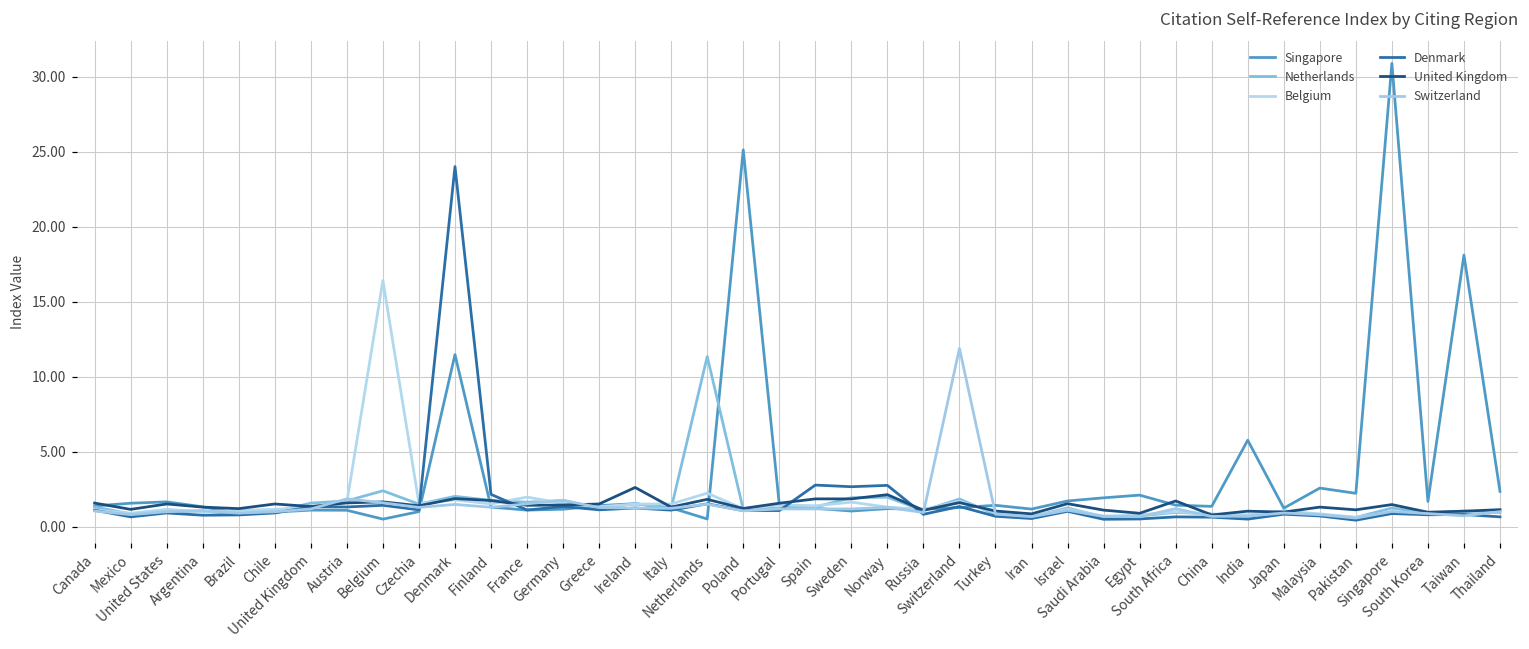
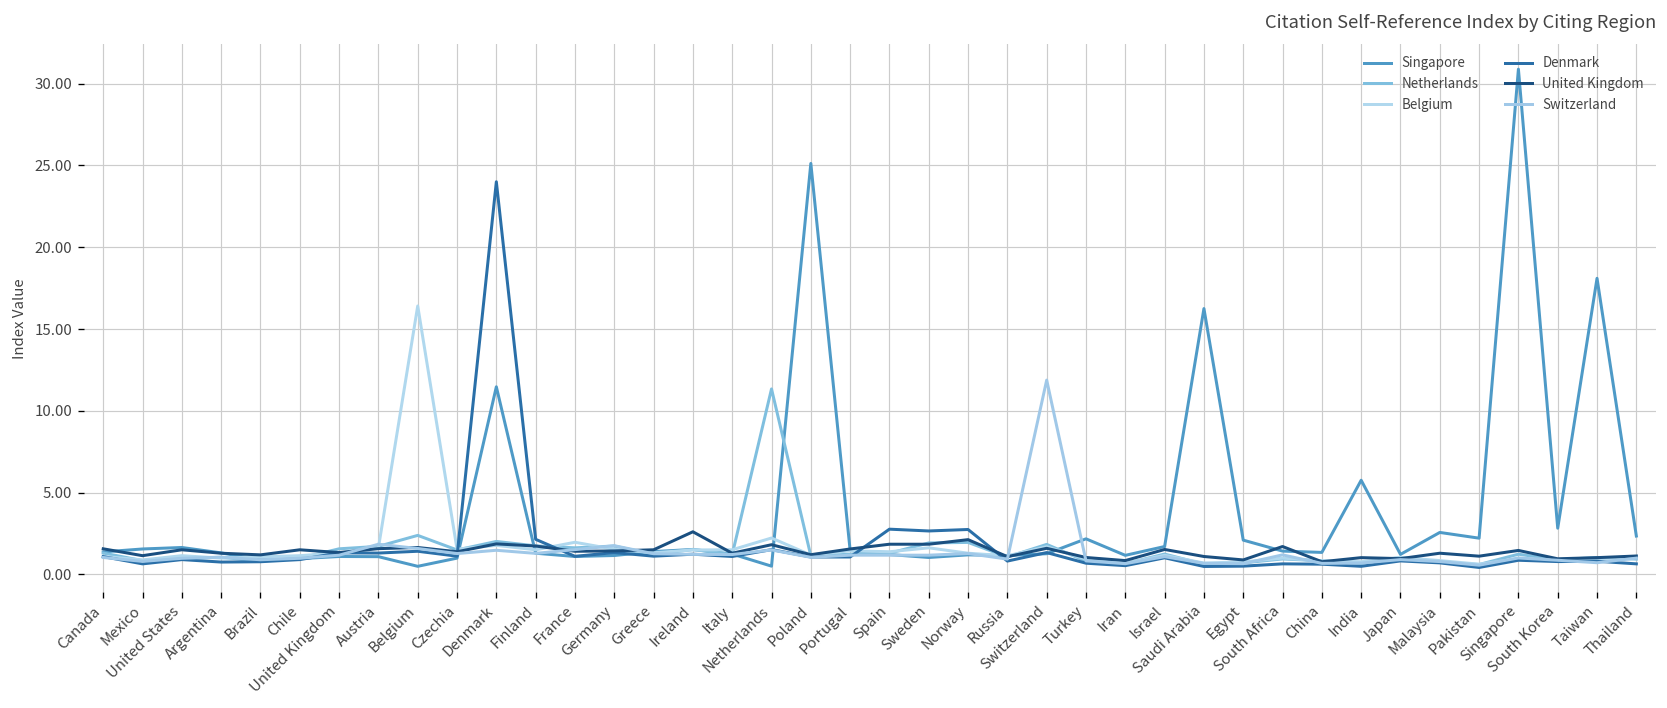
  {
    "Singapore": {
      "Mexico": 1.6,
      "Austria": 1.1,
      "Belgium": 0.5,
      "Denmark": 11.5,
      "Netherlands": 0.5,
      "Poland": 25.1,
-     "Turkey": 1.4,
+     "Turkey": 2.2,
      "Iran": 1.2,
-     "Saudi Arabia": 1.9,
+     "Saudi Arabia": 16.3,
      "Egypt": 2.1,
      "South Africa": 1.4,
      "China": 1.4,
      "India": 5.8,
      "Malaysia": 2.6,
      "Pakistan": 2.2,
      "Singapore": 30.9,
-     "South Korea": 1.7,
+     "South Korea": 2.8,
      "Taiwan": 18.1,
      "Thailand": 2.4
    }
  }
